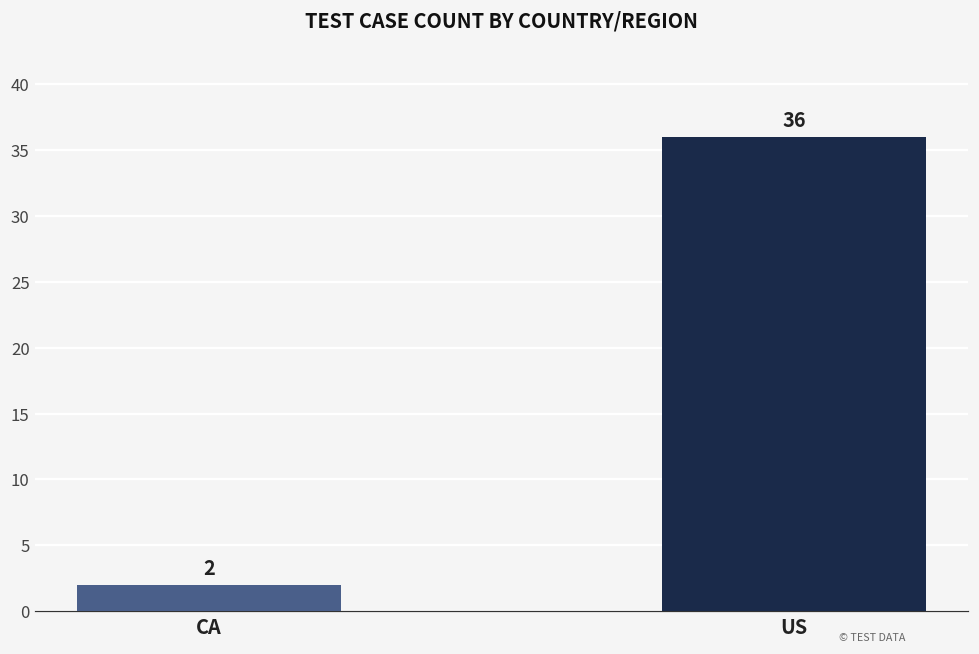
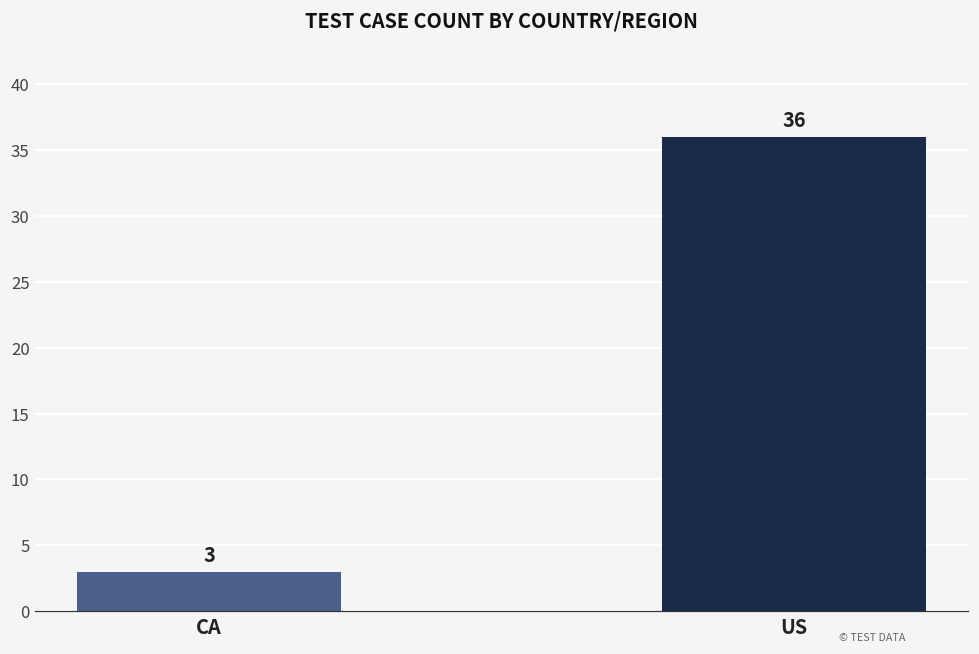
  {
-   "CA": 2,
+   "CA": 3,
    "US": 36
  }
